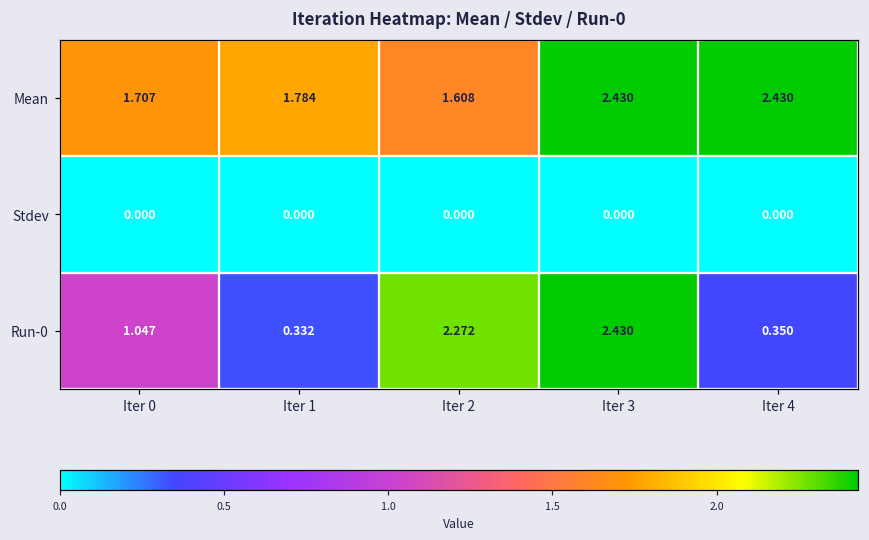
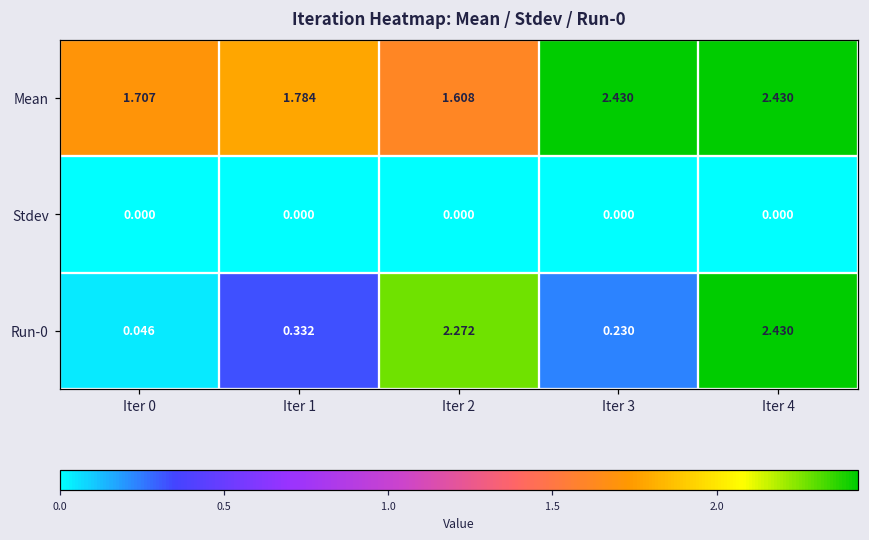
  {
    "Mean": {
      "Iter 0": 1.707,
      "Iter 1": 1.784,
      "Iter 2": 1.608,
      "Iter 3": 2.430,
      "Iter 4": 2.430
    },
    "Stdev": {
      "Iter 0": 0.000,
      "Iter 1": 0.000,
      "Iter 2": 0.000,
      "Iter 3": 0.000,
      "Iter 4": 0.000
    },
    "Run-0": {
-     "Iter 0": 1.047,
+     "Iter 0": 0.046,
      "Iter 1": 0.332,
      "Iter 2": 2.272,
-     "Iter 3": 2.430,
-     "Iter 4": 0.350
+     "Iter 3": 0.230,
+     "Iter 4": 2.430
    }
  }
